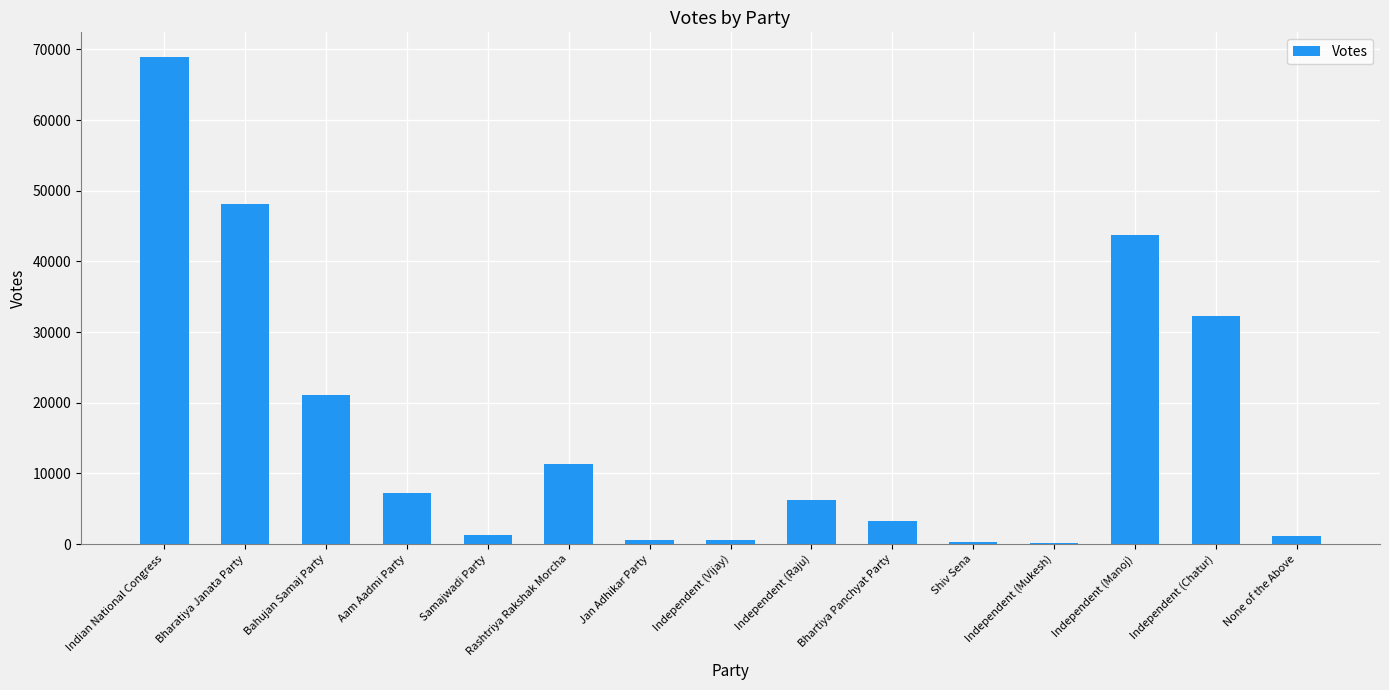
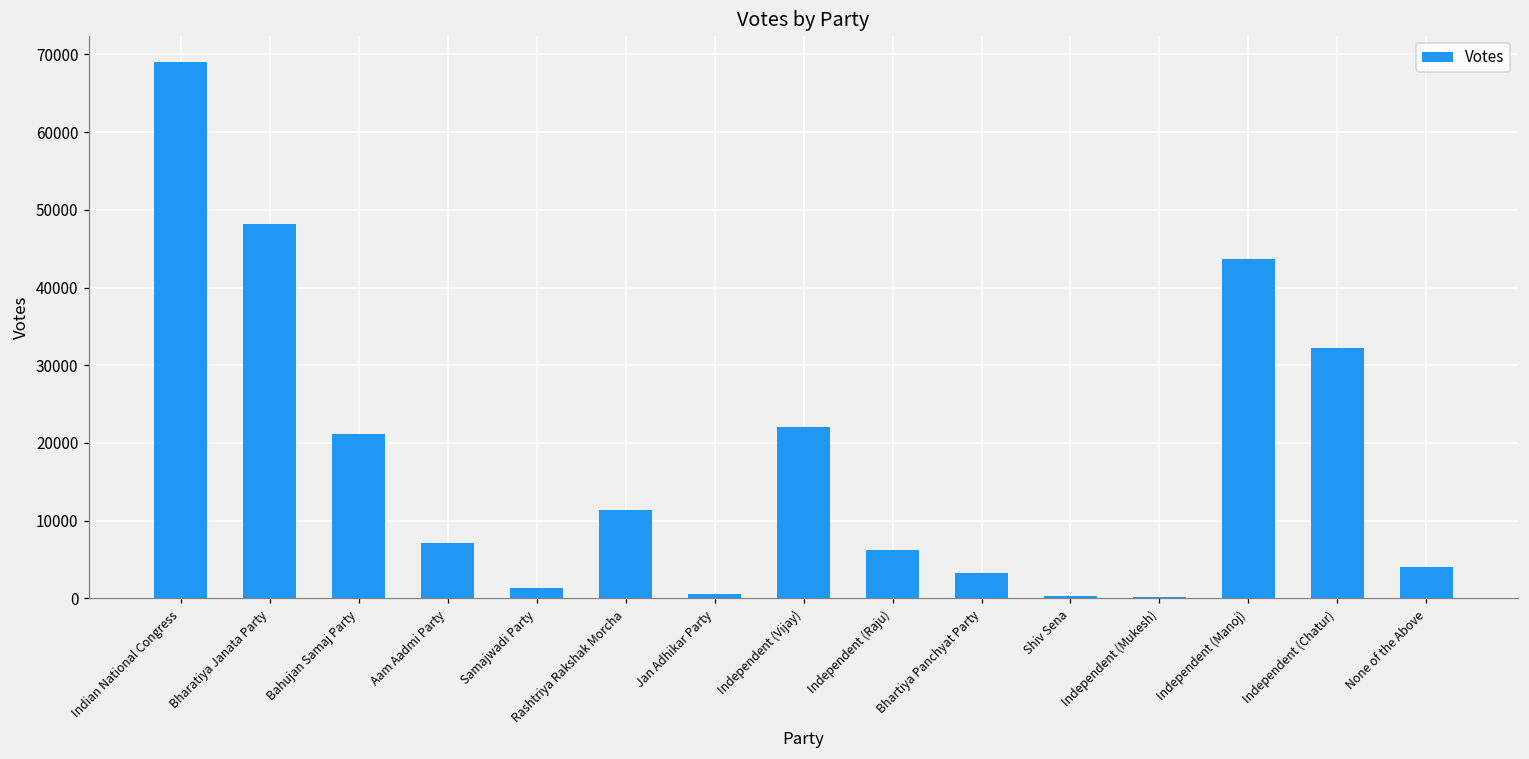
  {
    "Indian National Congress": 69000,
    "Bharatiya Janata Party": 48000,
    "Bahujan Samaj Party": 21000,
    "Aam Aadmi Party": 7000,
    "Samajwadi Party": 1000,
    "Rashtriya Rakshak Morcha": 11000,
    "Jan Adhikar Party": 1000,
-   "Independent (Vijay)": 1000,
+   "Independent (Vijay)": 22000,
    "Independent (Raju)": 6000,
    "Bhartiya Panchyat Party": 3000,
    "Independent (Manoj)": 44000,
    "Independent (Chatur)": 32000,
-   "None of the Above": 1000
+   "None of the Above": 4000
  }
